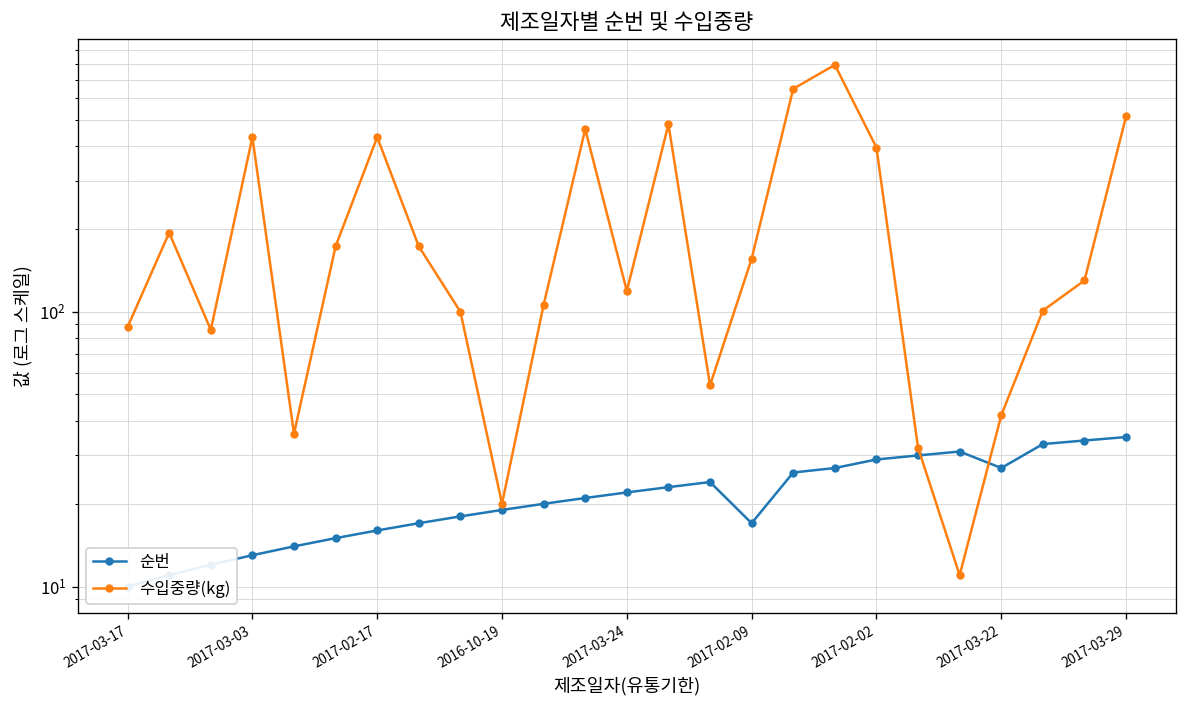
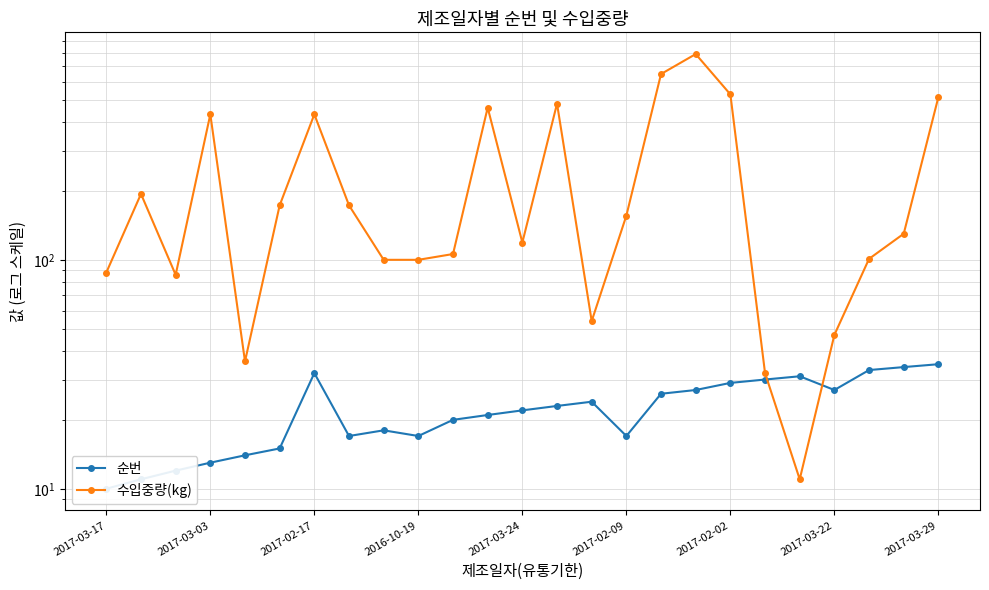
  {
    "순번": {
-     "2017-02-17": 16,
-     "2016-10-19": 19,
+     "2017-02-17": 32,
+     "2016-10-19": 17,
      "2017-02-09": 17,
      "2017-02-02": 29,
      "2017-03-22": 27,
      "2017-03-29": 35
    },
    "수입중량(kg)": {
      "2017-03-17": 88,
      "2017-02-17": 430,
-     "2016-10-19": 20,
+     "2016-10-19": 100,
      "2017-02-09": 160,
-     "2017-02-02": 400,
-     "2017-03-22": 42,
+     "2017-02-02": 530,
+     "2017-03-22": 47,
      "2017-03-29": 510
    }
  }
